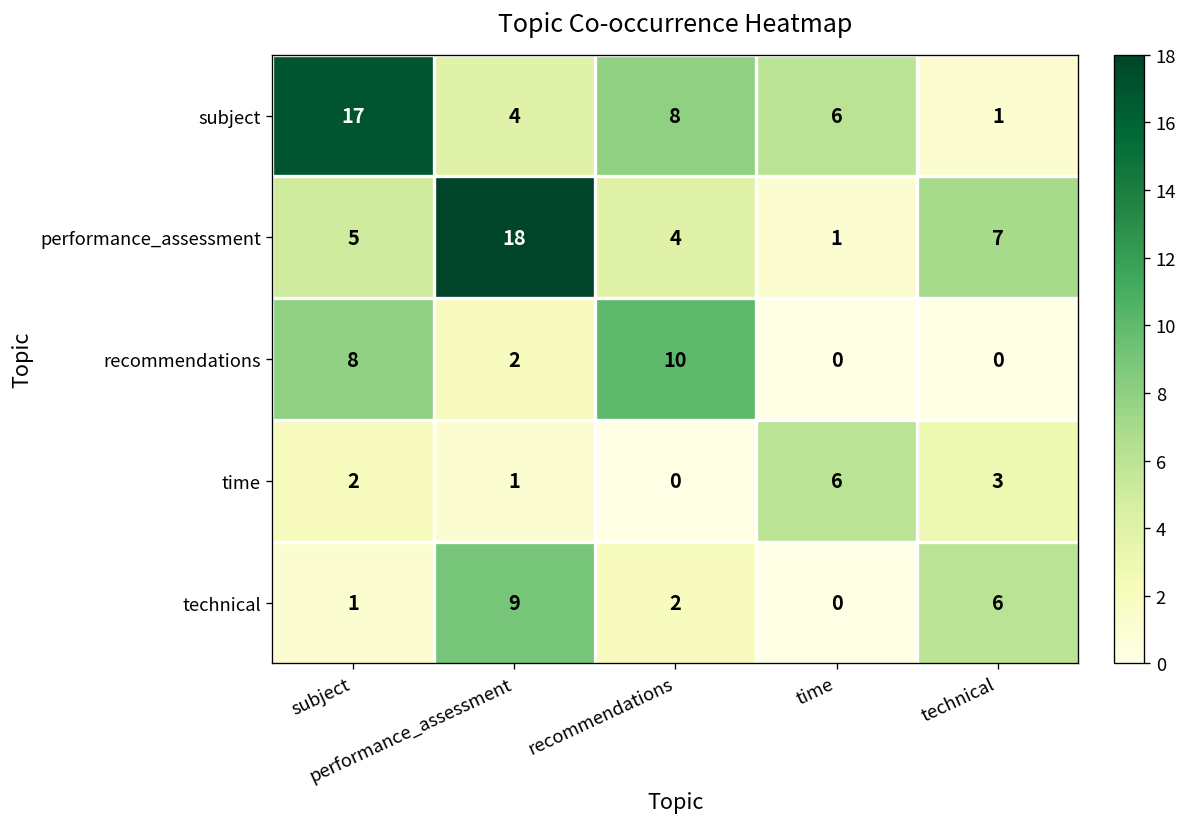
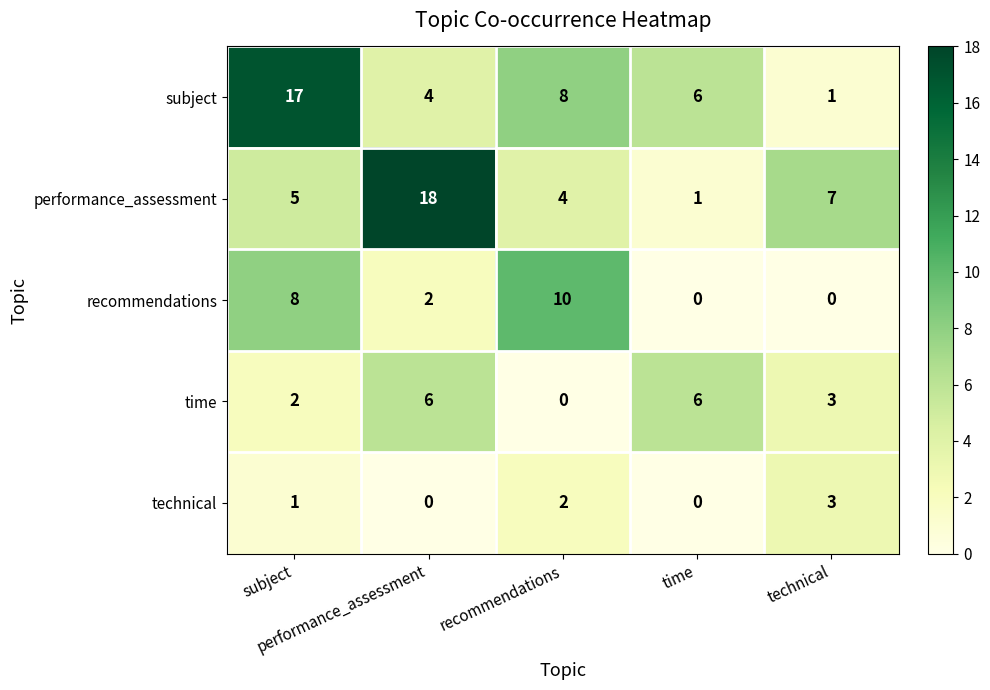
  {
    "subject": {
      "subject": 17,
      "performance_assessment": 4,
      "recommendations": 8,
      "time": 6,
      "technical": 1
    },
    "performance_assessment": {
      "subject": 5,
      "performance_assessment": 18,
      "recommendations": 4,
      "time": 1,
      "technical": 7
    },
    "recommendations": {
      "subject": 8,
      "performance_assessment": 2,
      "recommendations": 10,
      "time": 0,
      "technical": 0
    },
    "time": {
      "subject": 2,
-     "performance_assessment": 1,
+     "performance_assessment": 6,
      "recommendations": 0,
      "time": 6,
      "technical": 3
    },
    "technical": {
      "subject": 1,
-     "performance_assessment": 9,
+     "performance_assessment": 0,
      "recommendations": 2,
      "time": 0,
-     "technical": 6
+     "technical": 3
    }
  }
